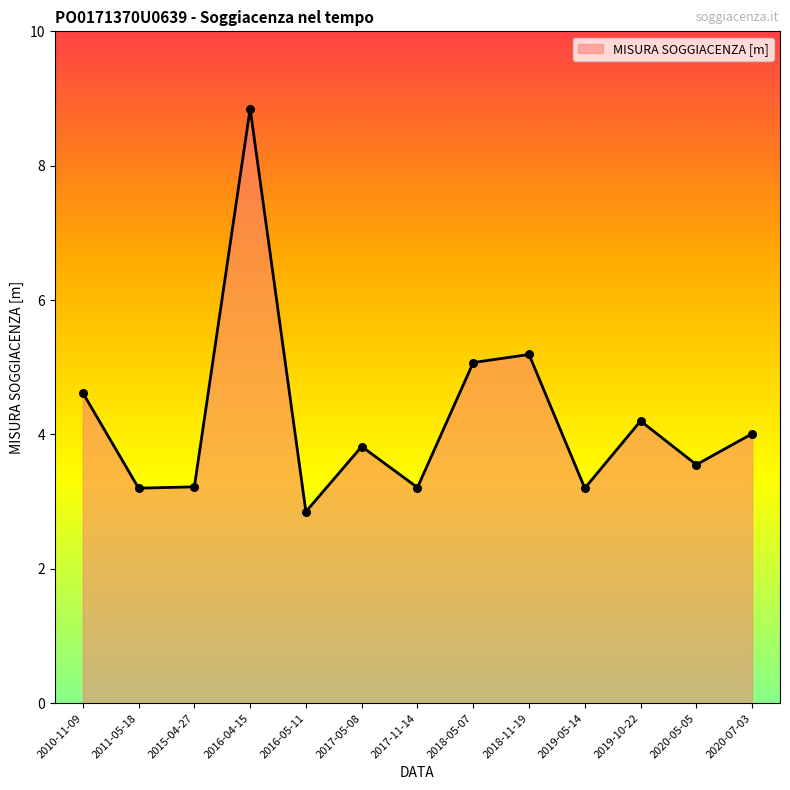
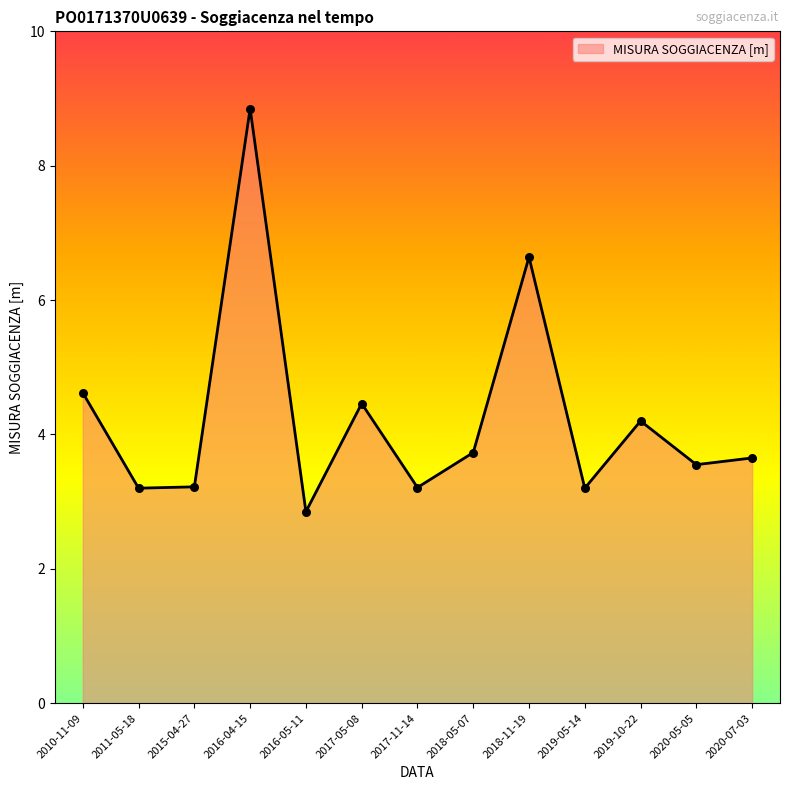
  {
    "2010-11-09": 4.6,
    "2011-05-18": 3.2,
    "2015-04-27": 3.2,
    "2016-04-15": 8.9,
    "2016-05-11": 2.9,
-   "2017-05-08": 3.8,
+   "2017-05-08": 4.5,
    "2017-11-14": 3.2,
-   "2018-05-07": 5.1,
-   "2018-11-19": 5.2,
+   "2018-05-07": 3.7,
+   "2018-11-19": 6.6,
    "2019-05-14": 3.2,
    "2019-10-22": 4.2,
    "2020-05-05": 3.6,
-   "2020-07-03": 4.0
+   "2020-07-03": 3.7
  }
